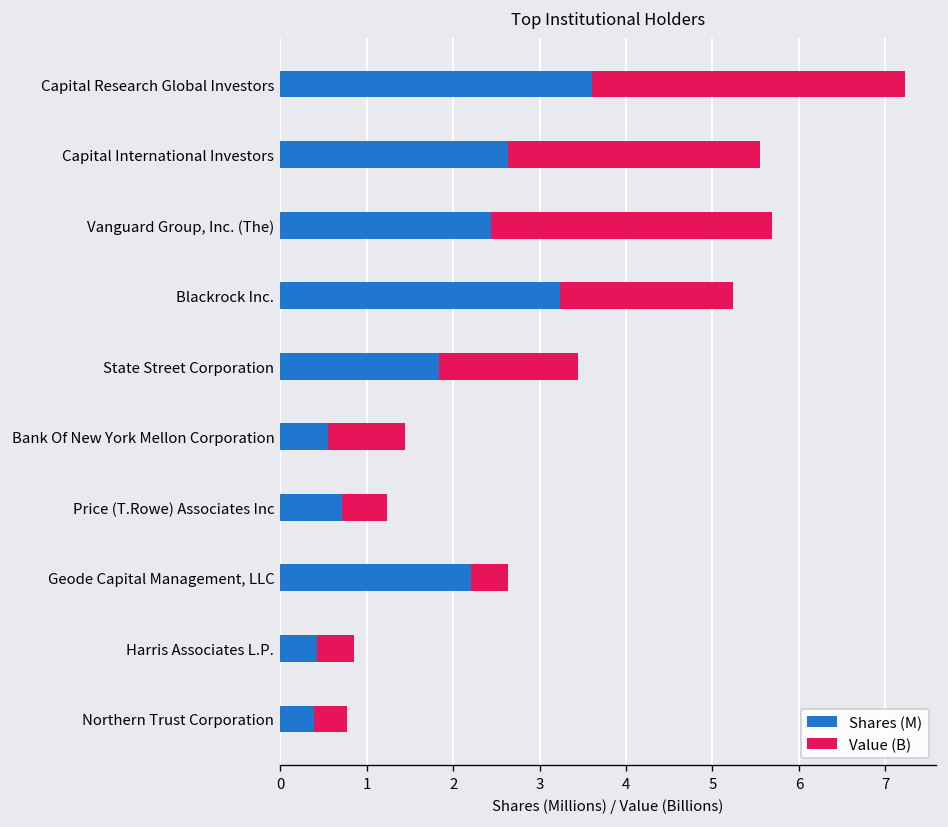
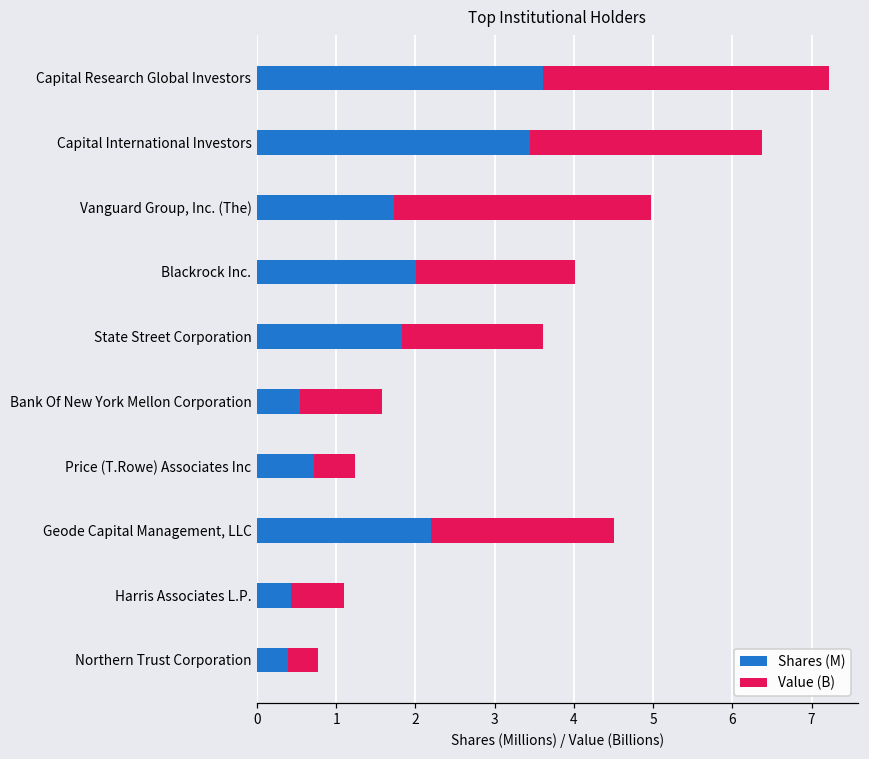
  {
    "Shares (M)": {
      "Capital Research Global Investors": 3.6,
-     "Capital International Investors": 2.6,
-     "Vanguard Group, Inc. (The)": 2.4,
-     "Blackrock Inc.": 3.2,
+     "Capital International Investors": 3.4,
+     "Vanguard Group, Inc. (The)": 1.7,
+     "Blackrock Inc.": 2.0,
      "State Street Corporation": 1.8,
      "Bank Of New York Mellon Corporation": 0.5,
      "Price (T.Rowe) Associates Inc": 0.7,
      "Geode Capital Management, LLC": 2.2,
      "Harris Associates L.P.": 0.4,
      "Northern Trust Corporation": 0.4
    },
    "Value (B)": {
      "Capital Research Global Investors": 3.6,
      "Capital International Investors": 2.9,
      "Vanguard Group, Inc. (The)": 3.3,
      "Blackrock Inc.": 2.0,
-     "State Street Corporation": 1.6,
-     "Bank Of New York Mellon Corporation": 0.9,
+     "State Street Corporation": 1.8,
+     "Bank Of New York Mellon Corporation": 1.0,
      "Price (T.Rowe) Associates Inc": 0.5,
-     "Geode Capital Management, LLC": 0.4,
-     "Harris Associates L.P.": 0.4,
+     "Geode Capital Management, LLC": 2.3,
+     "Harris Associates L.P.": 0.7,
      "Northern Trust Corporation": 0.4
    }
  }
